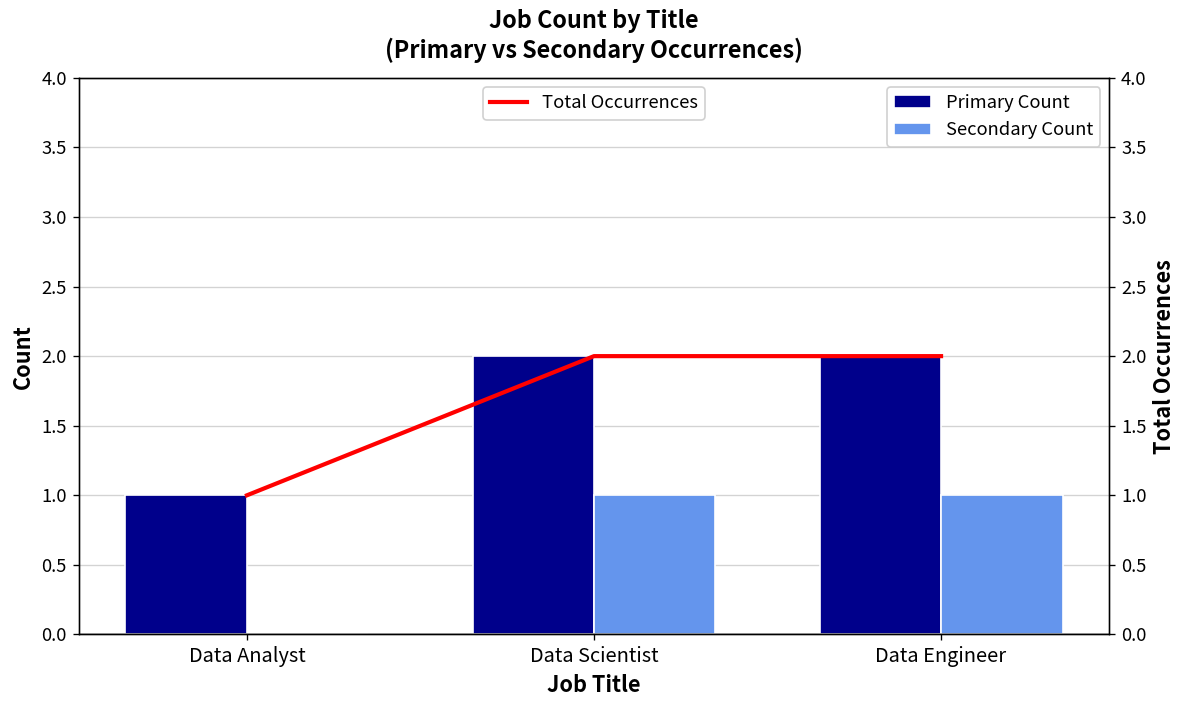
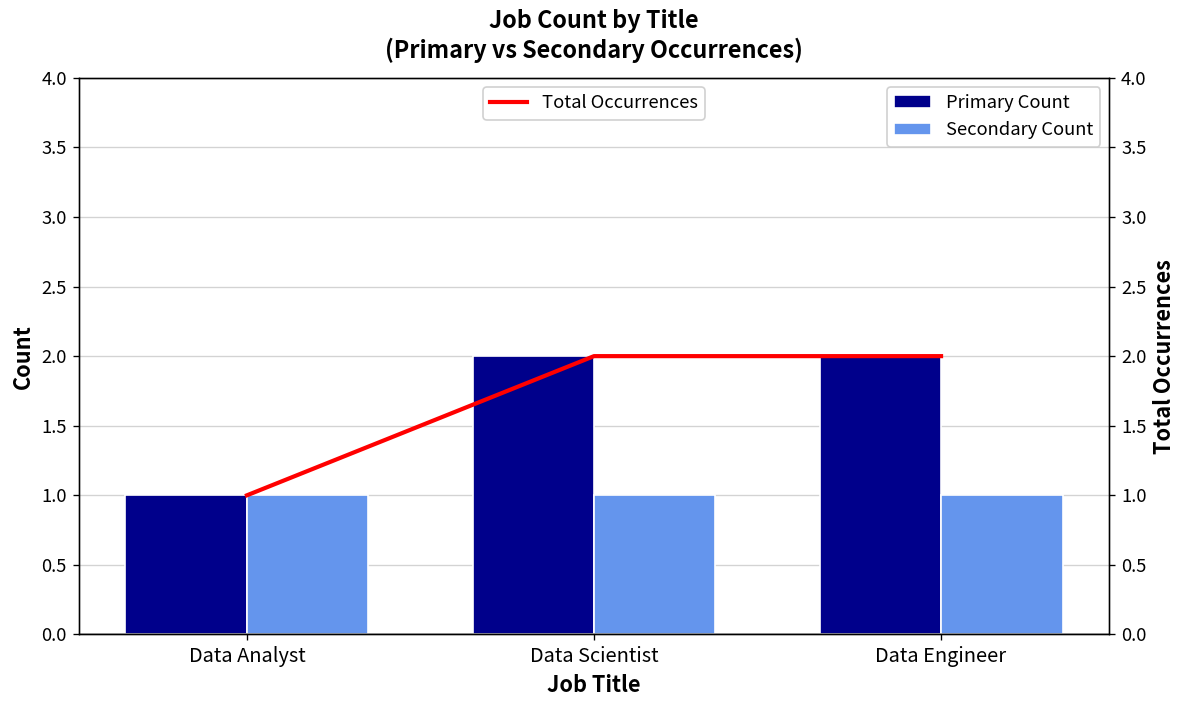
  {
    "Primary Count": {
      "Data Analyst": 1,
      "Data Scientist": 2,
      "Data Engineer": 2
    },
    "Secondary Count": {
-     "Data Analyst": 0,
+     "Data Analyst": 1,
      "Data Scientist": 1,
      "Data Engineer": 1
    },
    "Total Occurrences": {
      "Data Analyst": 1.00,
      "Data Scientist": 2.00,
      "Data Engineer": 2.00
    }
  }
